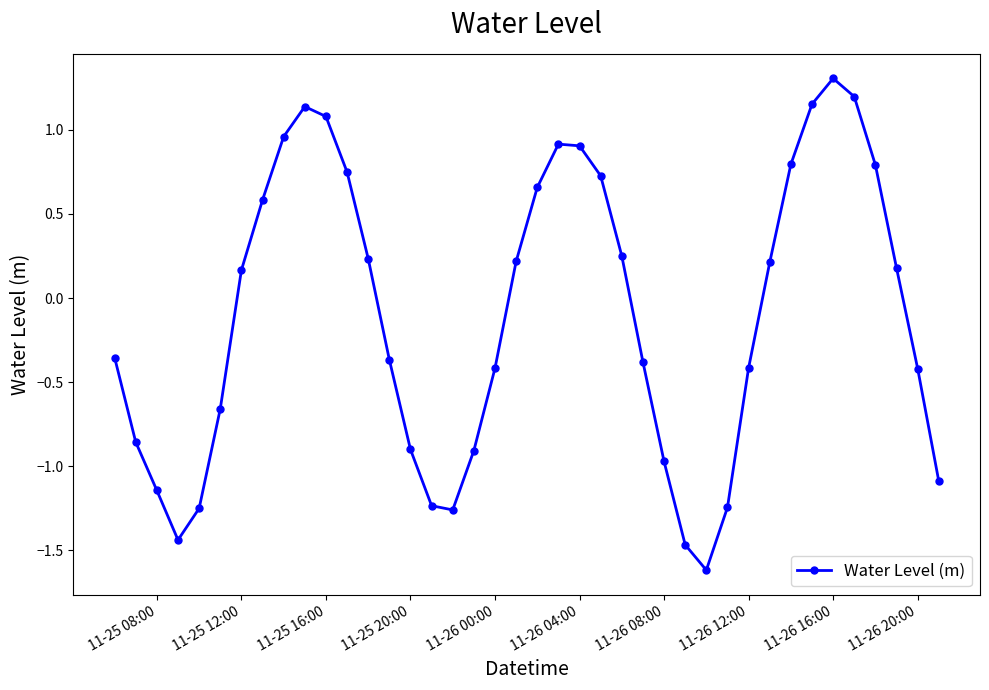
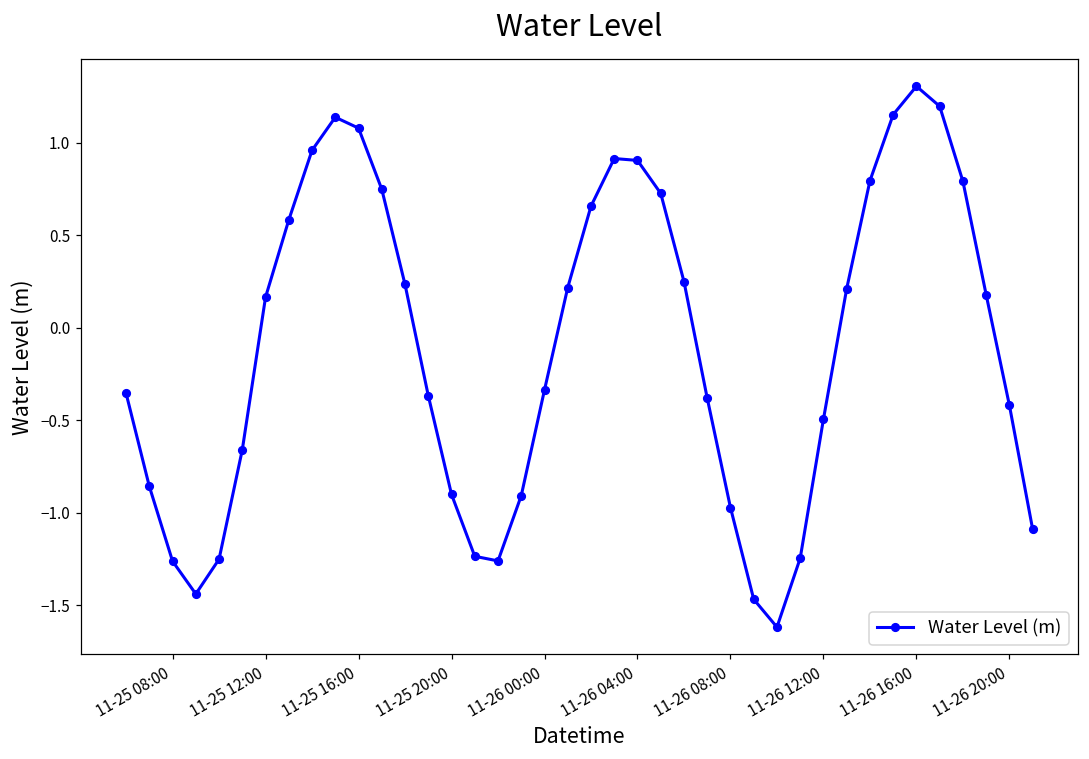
  {
-   "11-25 08:00": -1.14,
+   "11-25 08:00": -1.26,
    "11-25 12:00": 0.17,
    "11-25 16:00": 1.08,
    "11-25 20:00": -0.90,
-   "11-26 00:00": -0.42,
+   "11-26 00:00": -0.34,
    "11-26 04:00": 0.91,
    "11-26 08:00": -0.97,
-   "11-26 12:00": -0.42,
+   "11-26 12:00": -0.49,
    "11-26 16:00": 1.31,
    "11-26 20:00": -0.42
  }
